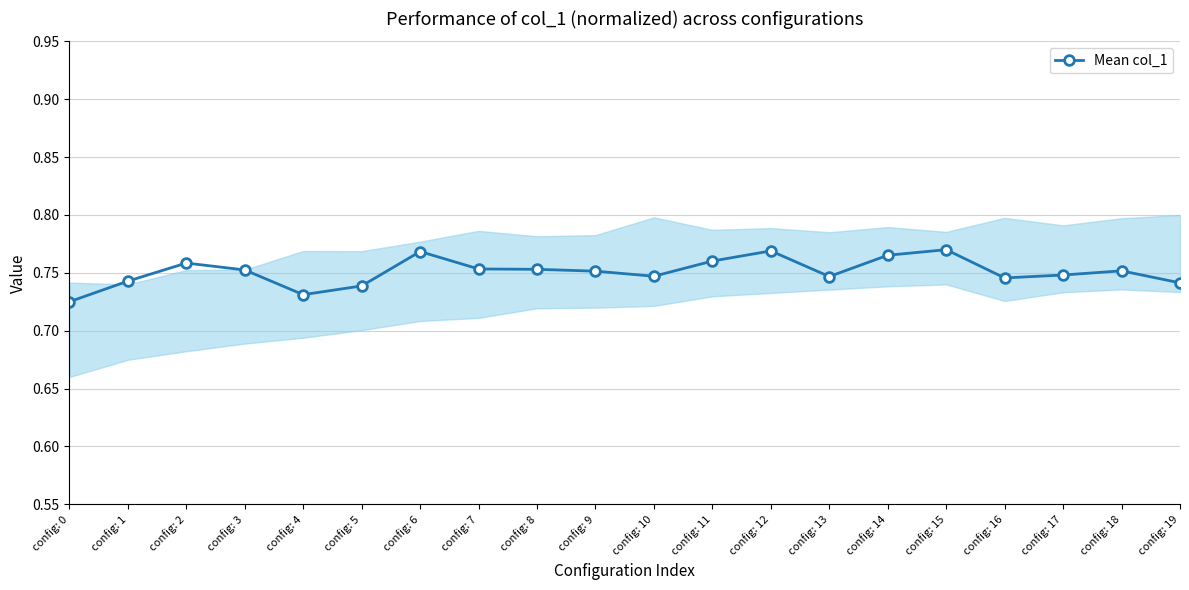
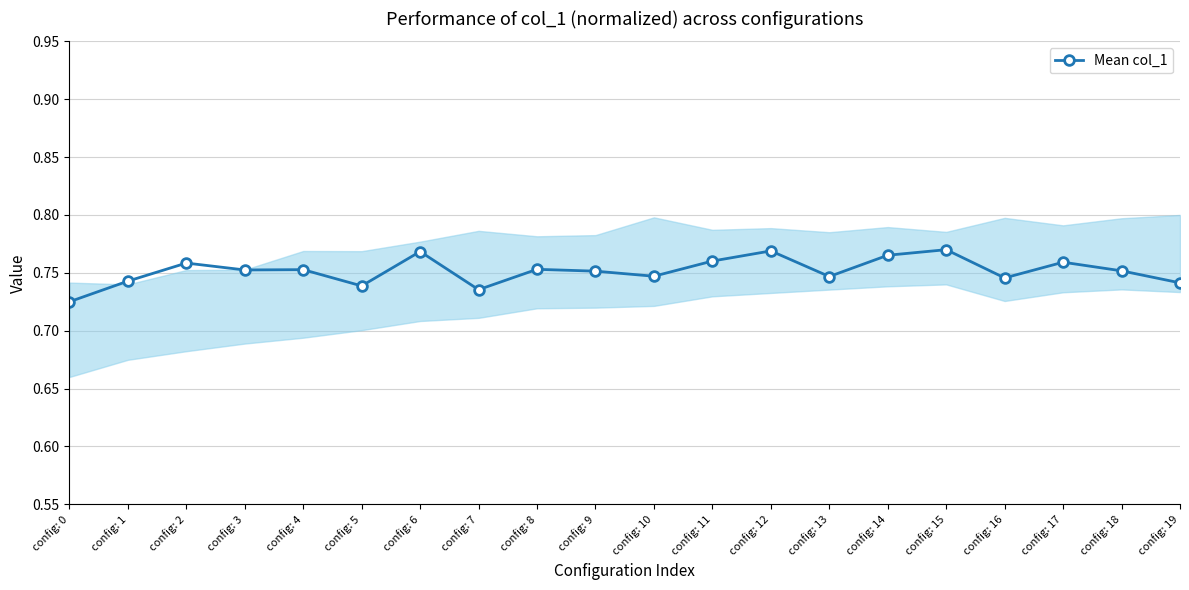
  {
    "Mean col_1": {
      "config: 0": 0.725,
      "config: 1": 0.743,
      "config: 2": 0.758,
-     "config: 4": 0.731,
+     "config: 4": 0.753,
      "config: 5": 0.739,
      "config: 6": 0.768,
-     "config: 7": 0.753,
+     "config: 7": 0.735,
      "config: 8": 0.753,
      "config: 9": 0.751,
      "config: 10": 0.747,
      "config: 11": 0.760,
      "config: 12": 0.769,
      "config: 13": 0.747,
      "config: 14": 0.765,
      "config: 15": 0.770,
      "config: 16": 0.746,
-     "config: 17": 0.748,
+     "config: 17": 0.759,
      "config: 18": 0.752,
      "config: 19": 0.741
    }
  }
